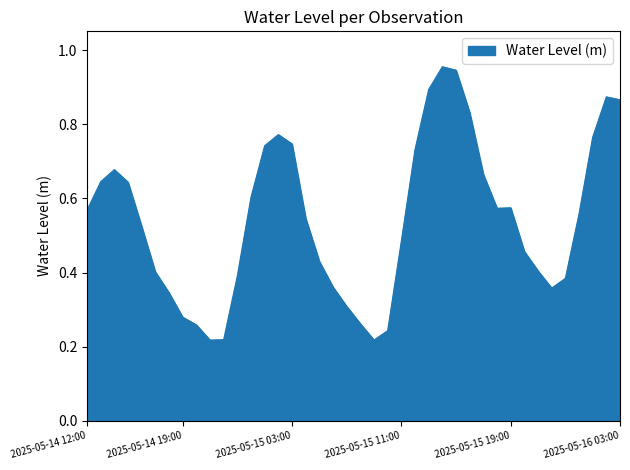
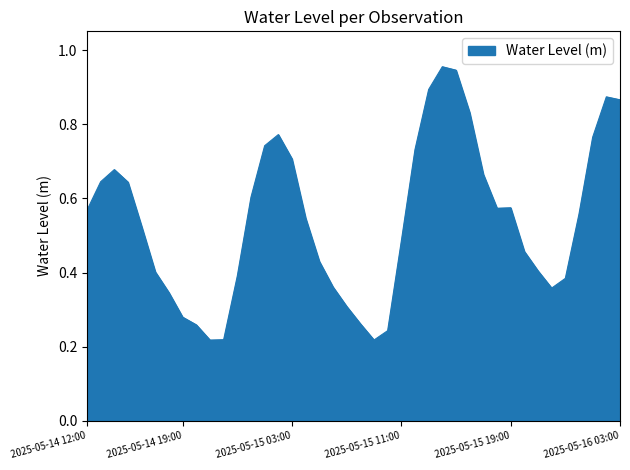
  {
    "2025-05-14 12:00": 0.57,
    "2025-05-14 19:00": 0.28,
-   "2025-05-15 03:00": 0.75,
+   "2025-05-15 03:00": 0.71,
    "2025-05-15 11:00": 0.48,
    "2025-05-15 19:00": 0.57,
    "2025-05-16 03:00": 0.87
  }
